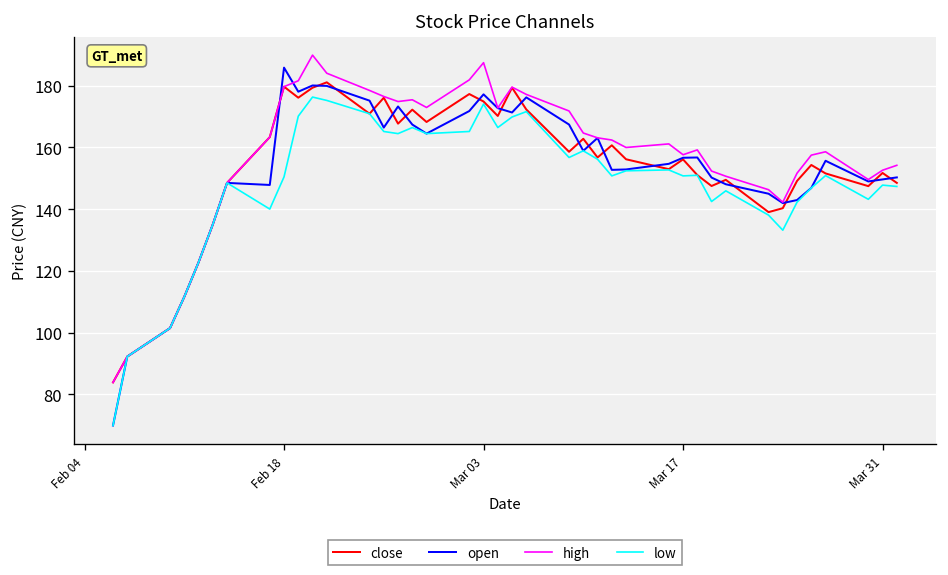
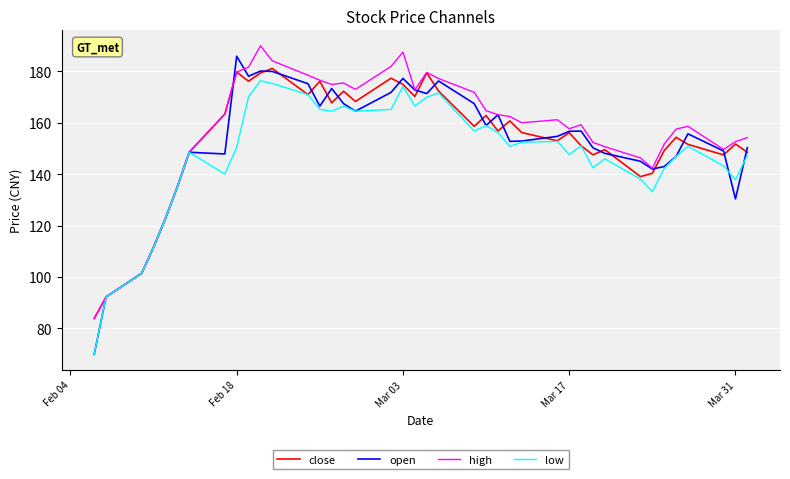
  {
    "open": {
      "Feb 18": 186,
      "Mar 03": 177,
-     "Mar 31": 150
+     "Mar 31": 130
    },
    "high": {
      "Mar 03": 188
    },
    "low": {
      "Feb 18": 150,
-     "Mar 17": 151,
-     "Mar 31": 148
+     "Mar 17": 148,
+     "Mar 31": 138
    }
  }
